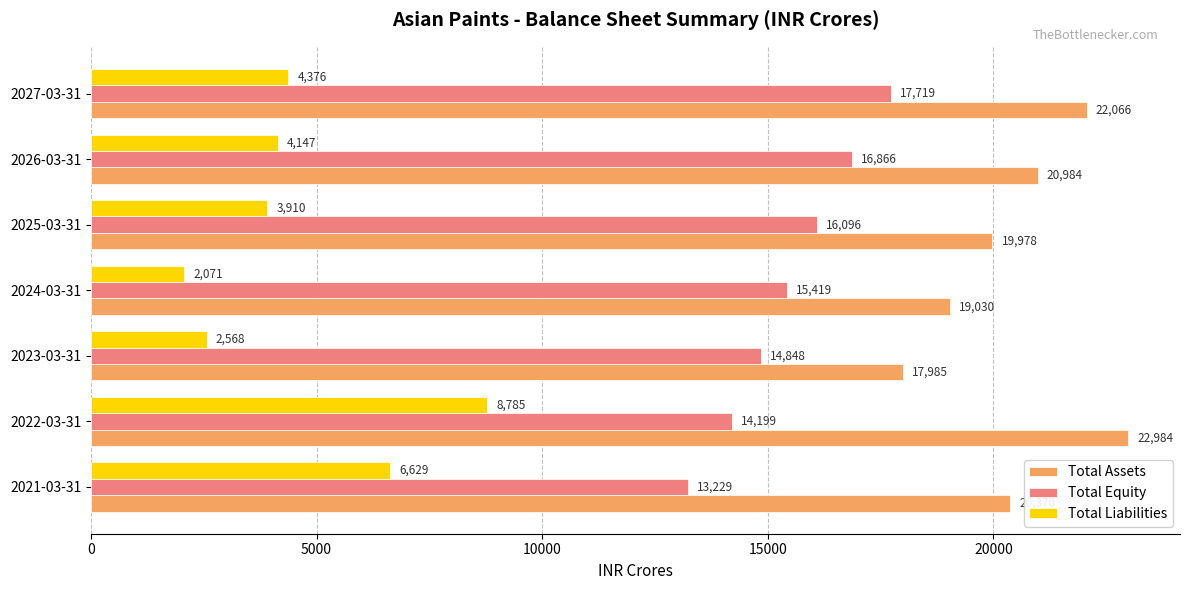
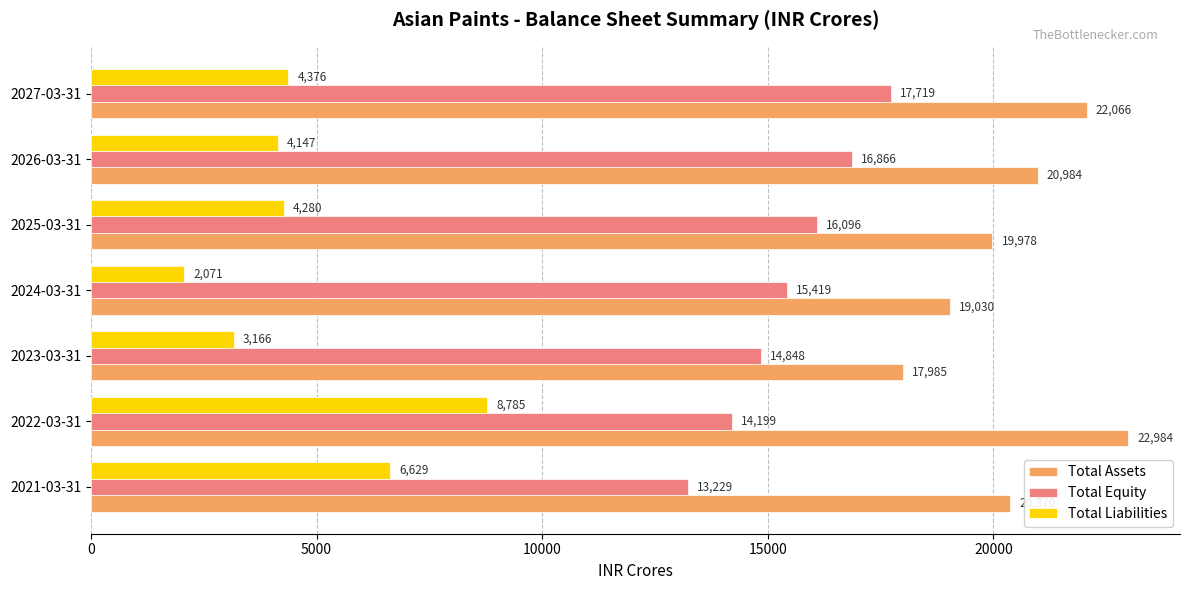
  {
    "Total Liabilities": {
      "2027-03-31": "4,376",
      "2026-03-31": "4,147",
-     "2025-03-31": "3,910",
+     "2025-03-31": "4,280",
      "2024-03-31": "2,071",
-     "2023-03-31": "2,568",
+     "2023-03-31": "3,166",
      "2022-03-31": "8,785",
      "2021-03-31": "6,629"
    }
  }
